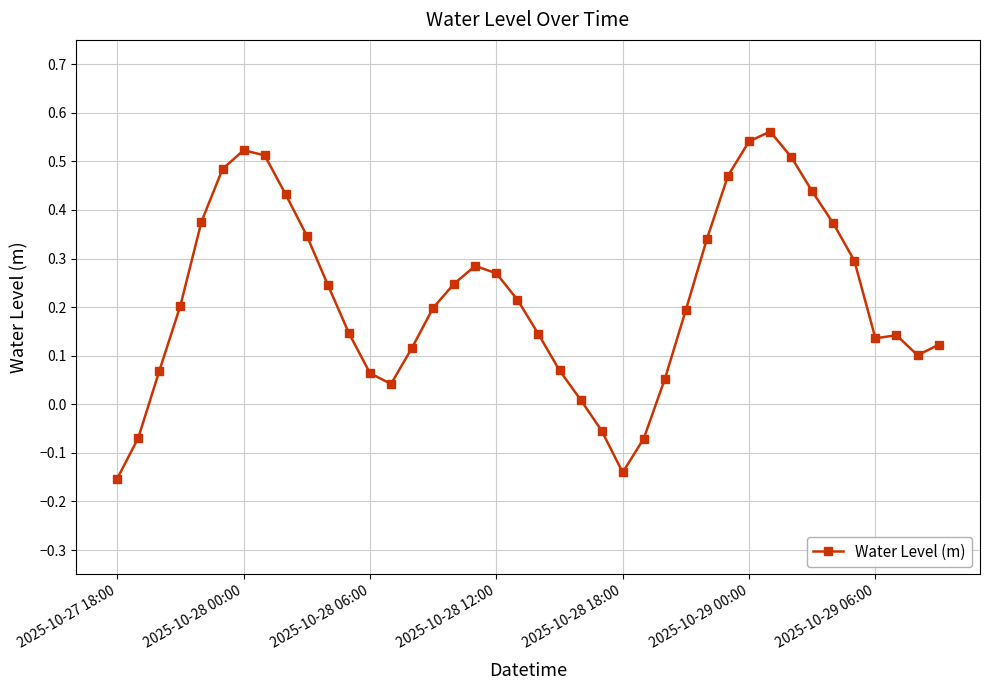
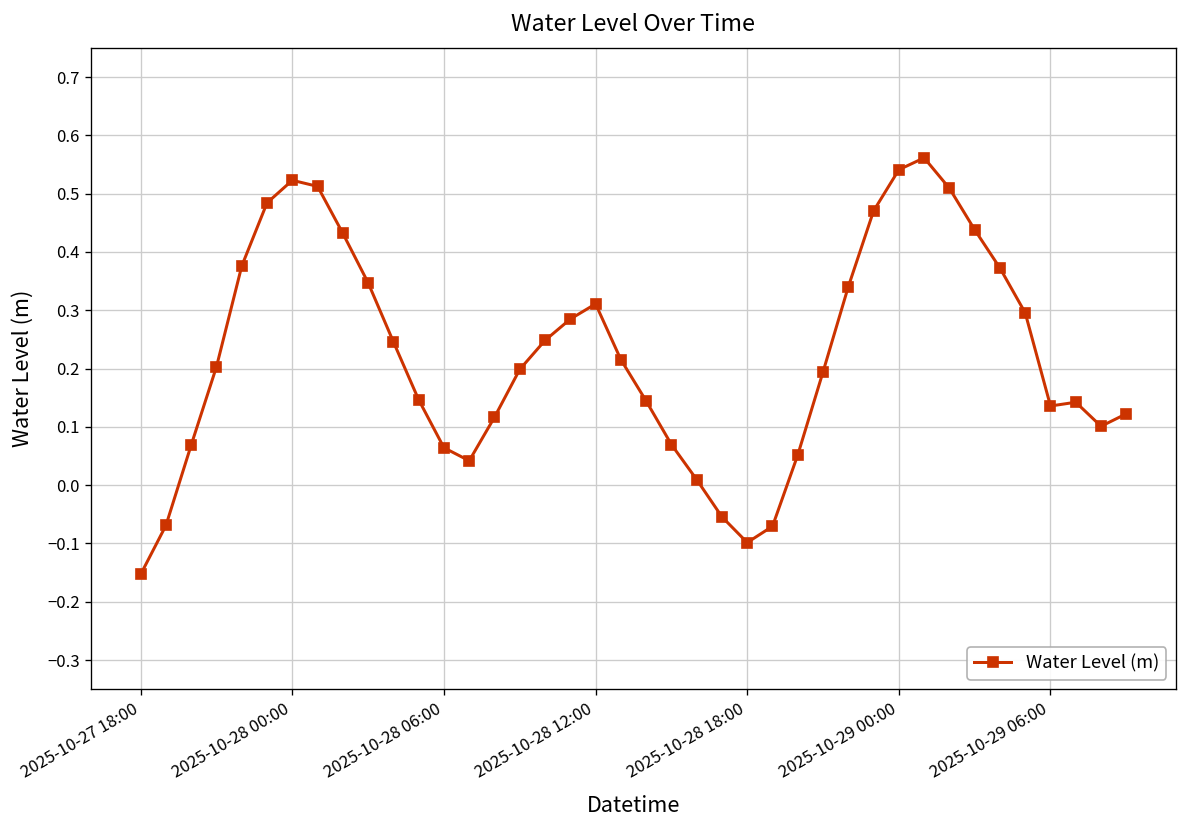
  {
    "2025-10-27 18:00": -0.15,
    "2025-10-28 00:00": 0.52,
    "2025-10-28 06:00": 0.06,
-   "2025-10-28 12:00": 0.27,
-   "2025-10-28 18:00": -0.14,
+   "2025-10-28 12:00": 0.31,
+   "2025-10-28 18:00": -0.10,
    "2025-10-29 00:00": 0.54,
    "2025-10-29 06:00": 0.14
  }
